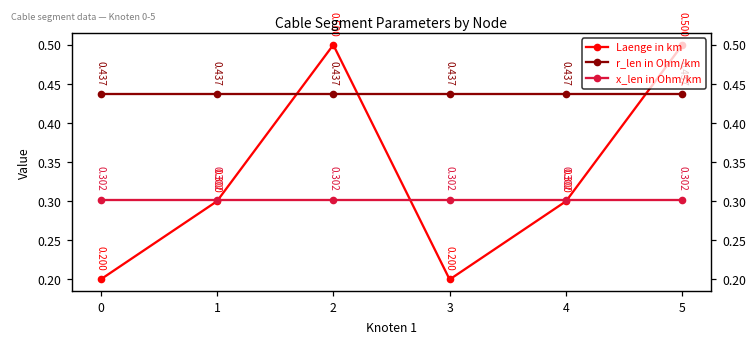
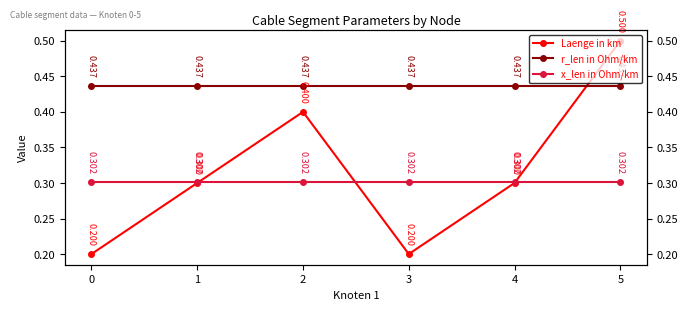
  {
    "Laenge in km": {
      "0": 0.200,
-     "2": 0.500,
+     "2": 0.400,
      "3": 0.200
    },
    "r_len in Ohm/km": {
      "0": 0.437,
      "1": 0.437,
      "2": 0.437,
      "3": 0.437,
      "4": 0.437
    },
    "x_len in Ohm/km": {
      "0": 0.302,
      "2": 0.302,
      "3": 0.302,
      "5": 0.302
    }
  }
